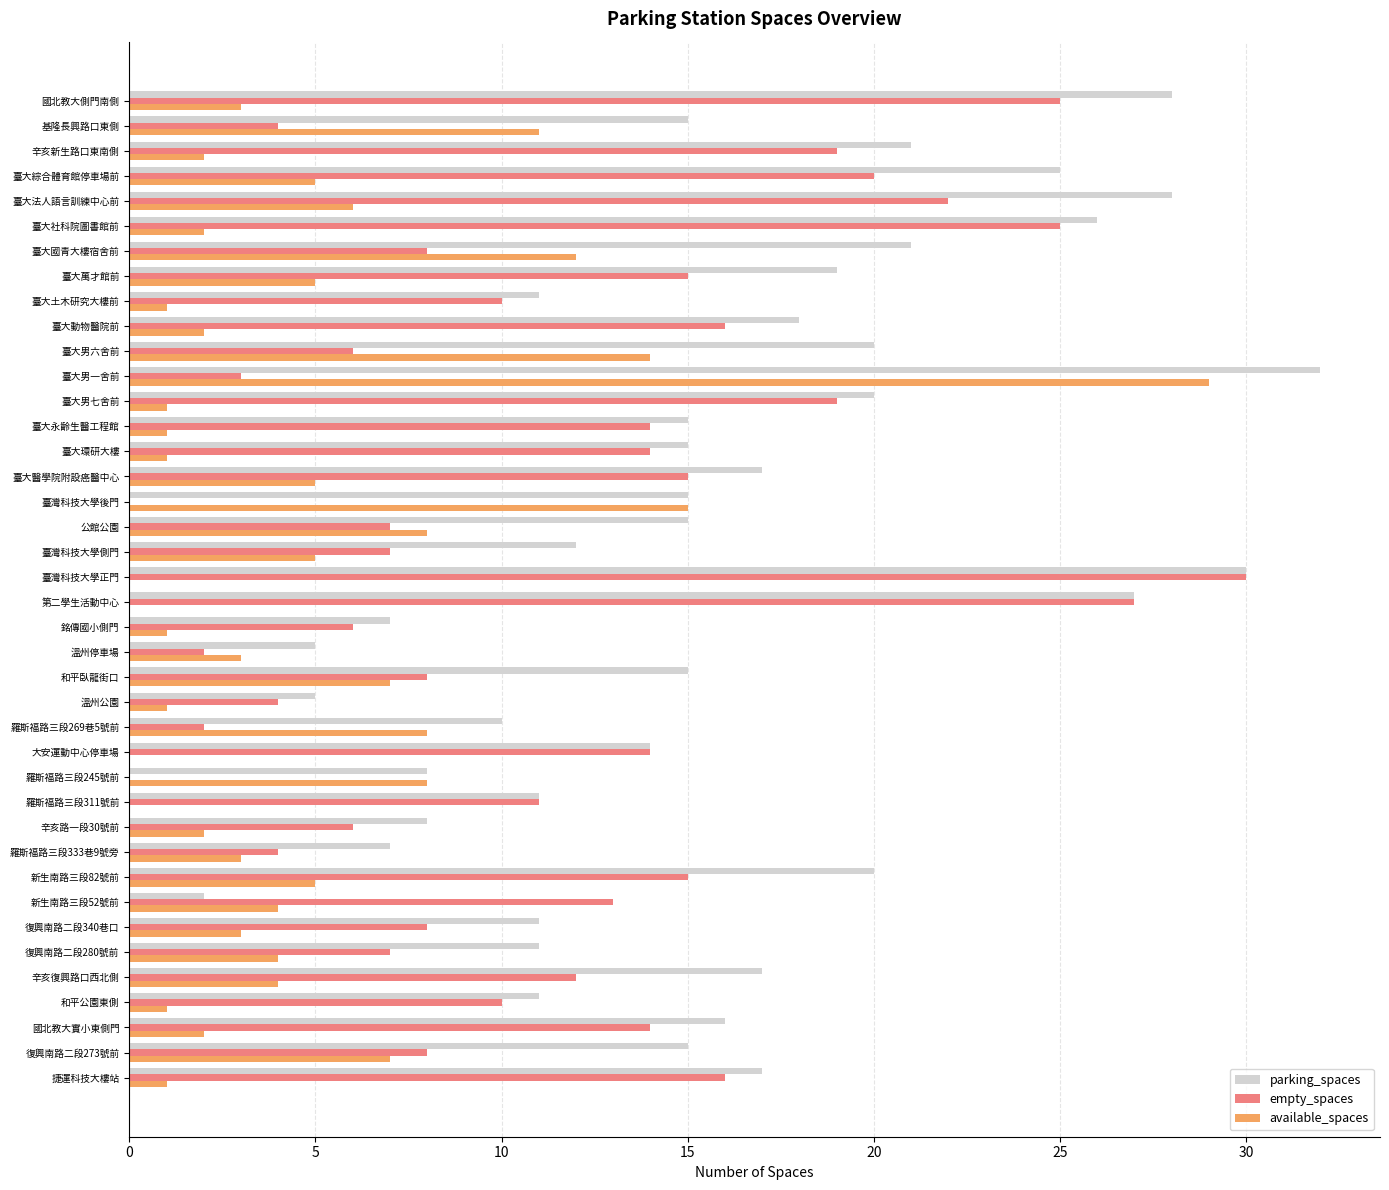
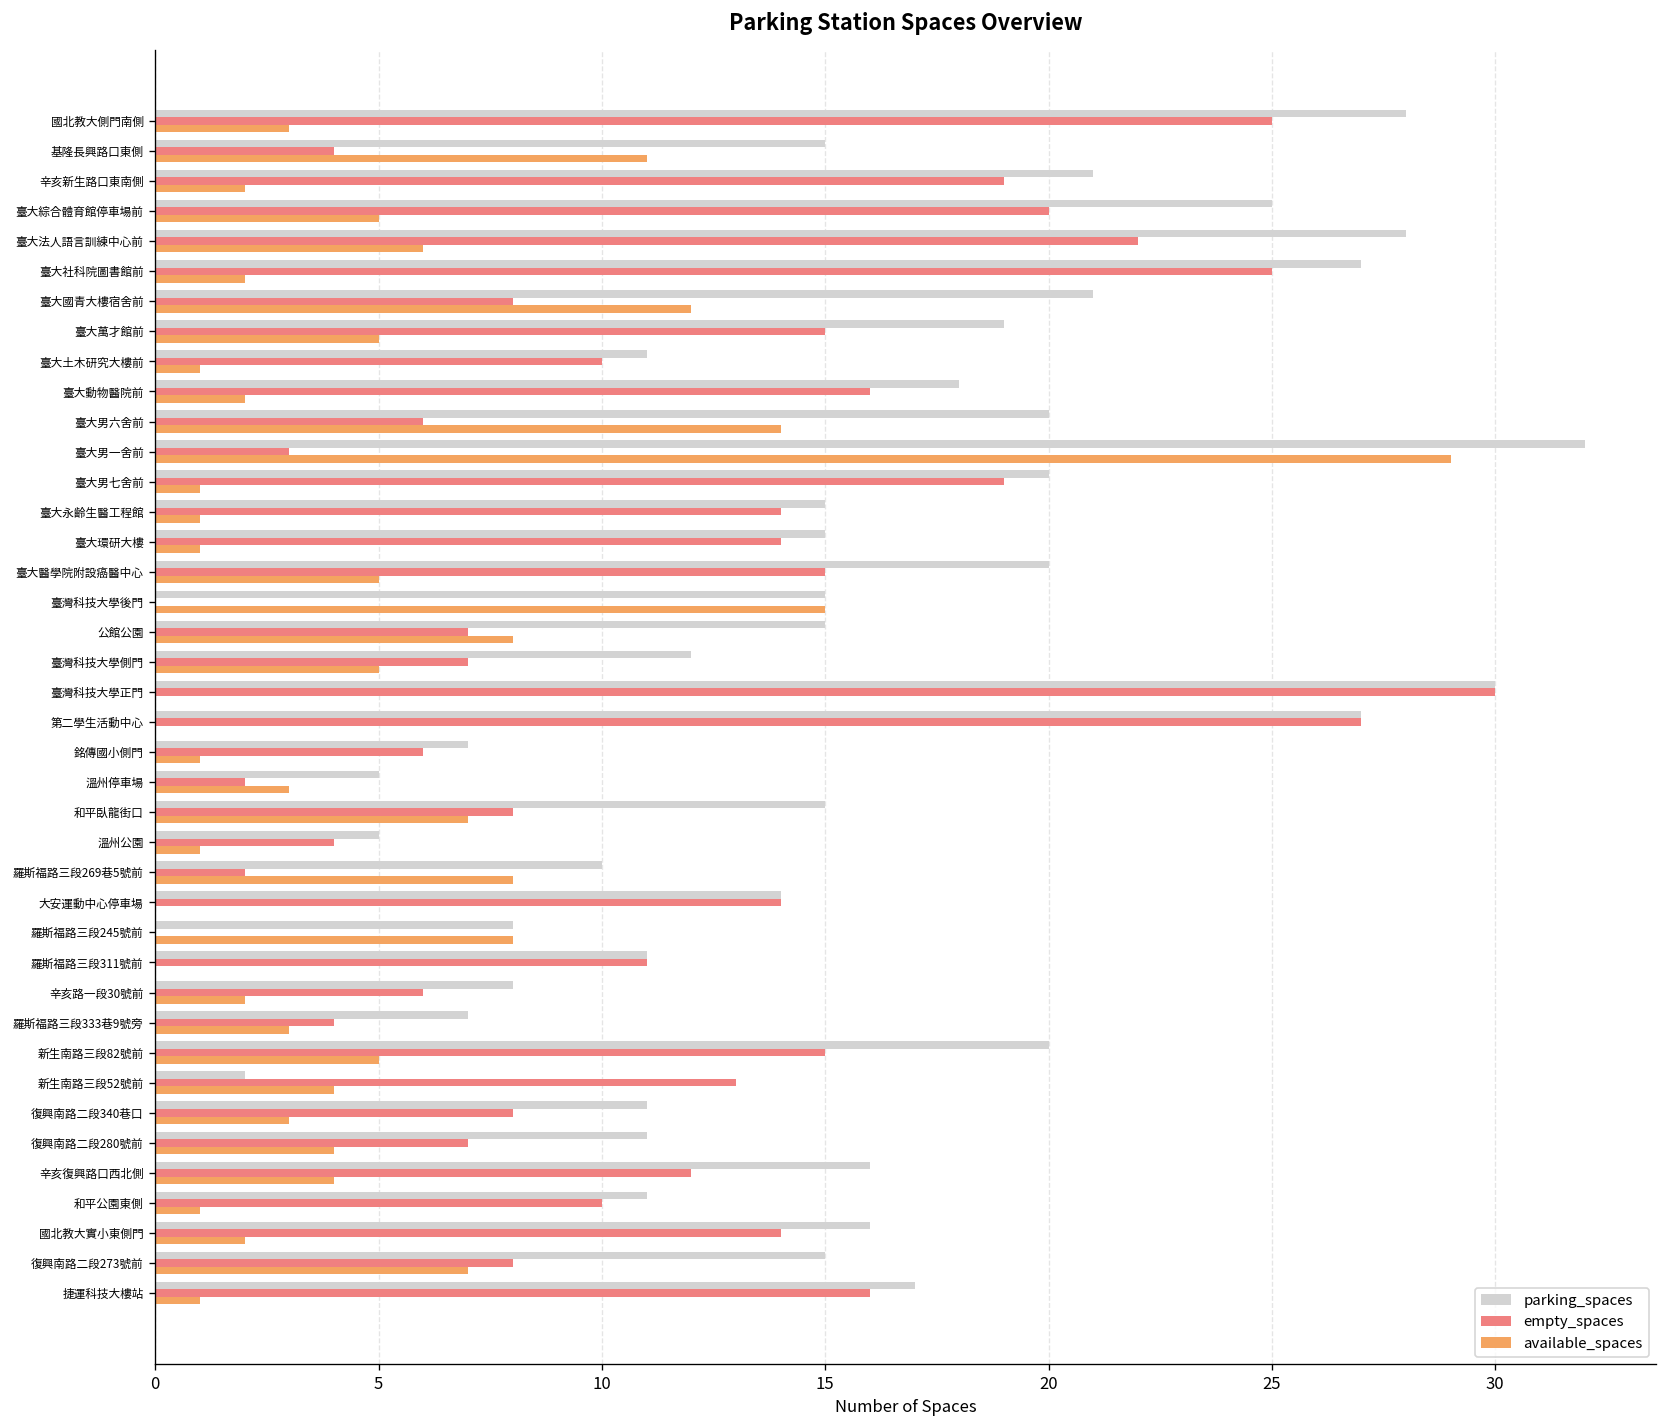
  {
    "parking_spaces": {
      "國北教大側門南側": 28,
      "基隆長興路口東側": 15,
      "辛亥新生路口東南側": 21,
      "臺大綜合體育館停車場前": 25,
      "臺大法人語言訓練中心前": 28,
-     "臺大社科院圖書館前": 26,
+     "臺大社科院圖書館前": 27,
      "臺大國青大樓宿舍前": 21,
      "臺大萬才館前": 19,
      "臺大土木研究大樓前": 11,
      "臺大動物醫院前": 18,
      "臺大男六舍前": 20,
      "臺大男一舍前": 32,
      "臺大男七舍前": 20,
      "臺大永齡生醫工程館": 15,
      "臺大環研大樓": 15,
-     "臺大醫學院附設癌醫中心": 17,
+     "臺大醫學院附設癌醫中心": 20,
      "臺灣科技大學後門": 15,
      "公館公園": 15,
      "臺灣科技大學側門": 12,
      "臺灣科技大學正門": 30,
      "第二學生活動中心": 27,
      "銘傳國小側門": 7,
      "溫州停車場": 5,
      "和平臥龍街口": 15,
      "溫州公園": 5,
      "羅斯福路三段269巷5號前": 10,
      "大安運動中心停車場": 14,
      "羅斯福路三段245號前": 8,
      "羅斯福路三段311號前": 11,
      "辛亥路一段30號前": 8,
      "羅斯福路三段333巷9號旁": 7,
      "新生南路三段82號前": 20,
      "新生南路三段52號前": 2,
      "復興南路二段340巷口": 11,
      "復興南路二段280號前": 11,
-     "辛亥復興路口西北側": 17,
+     "辛亥復興路口西北側": 16,
      "和平公園東側": 11,
      "國北教大實小東側門": 16,
      "復興南路二段273號前": 15,
      "捷運科技大樓站": 17
    }
  }
